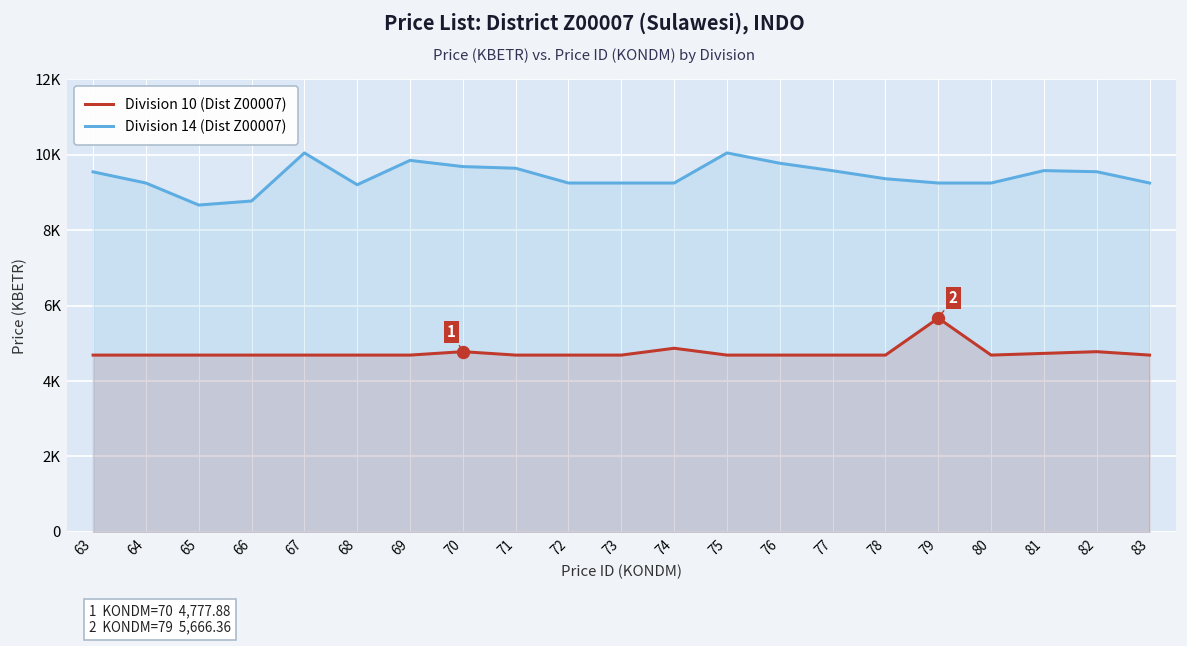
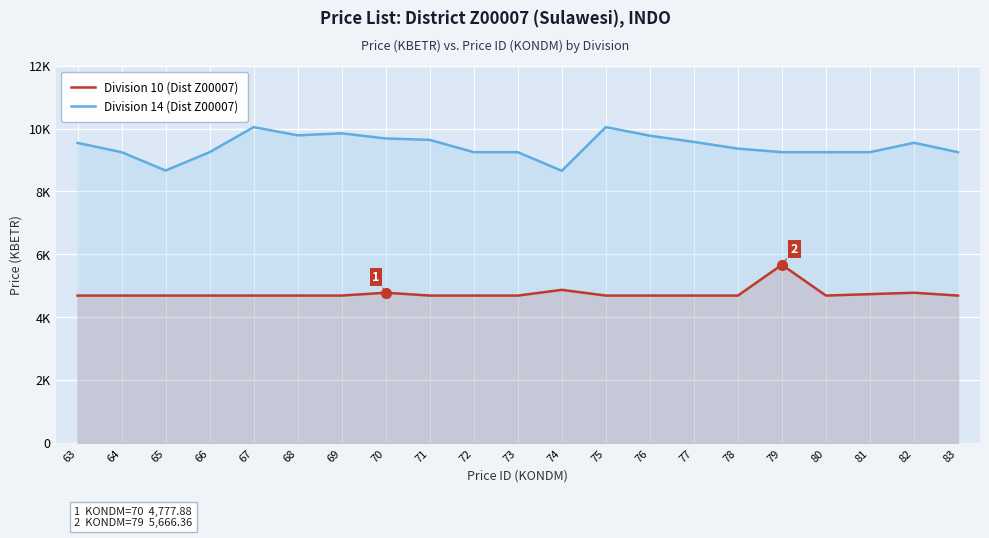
  {
    "Division 14 (Dist Z00007)": {
      "63": 9500,
      "64": 9200,
      "65": 8700,
-     "66": 8800,
+     "66": 9200,
      "67": 10000,
-     "68": 9200,
+     "68": 9800,
      "69": 9800,
      "70": 9700,
      "71": 9600,
      "72": 9200,
      "73": 9200,
-     "74": 9200,
+     "74": 8700,
      "75": 10000,
      "76": 9800,
      "77": 9600,
      "78": 9400,
      "79": 9200,
      "80": 9200,
-     "81": 9600,
+     "81": 9200,
      "82": 9500,
      "83": 9200
    }
  }
